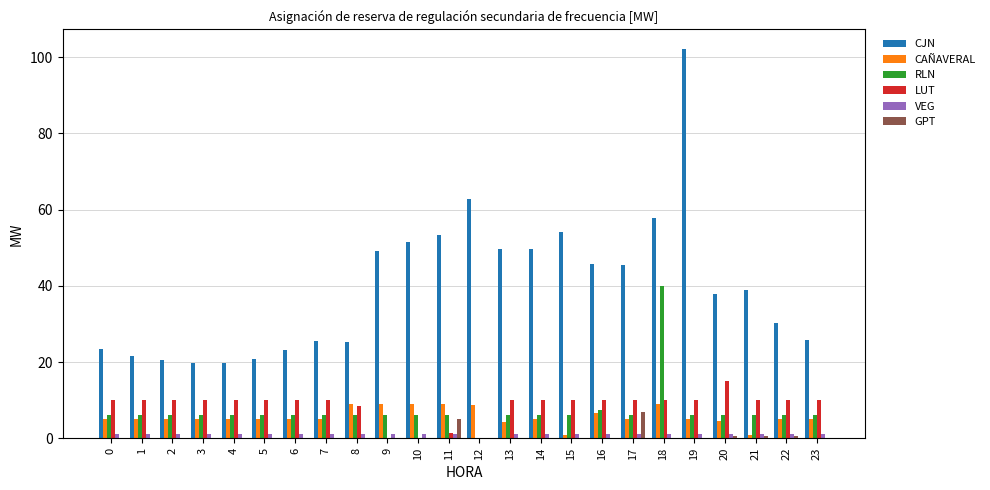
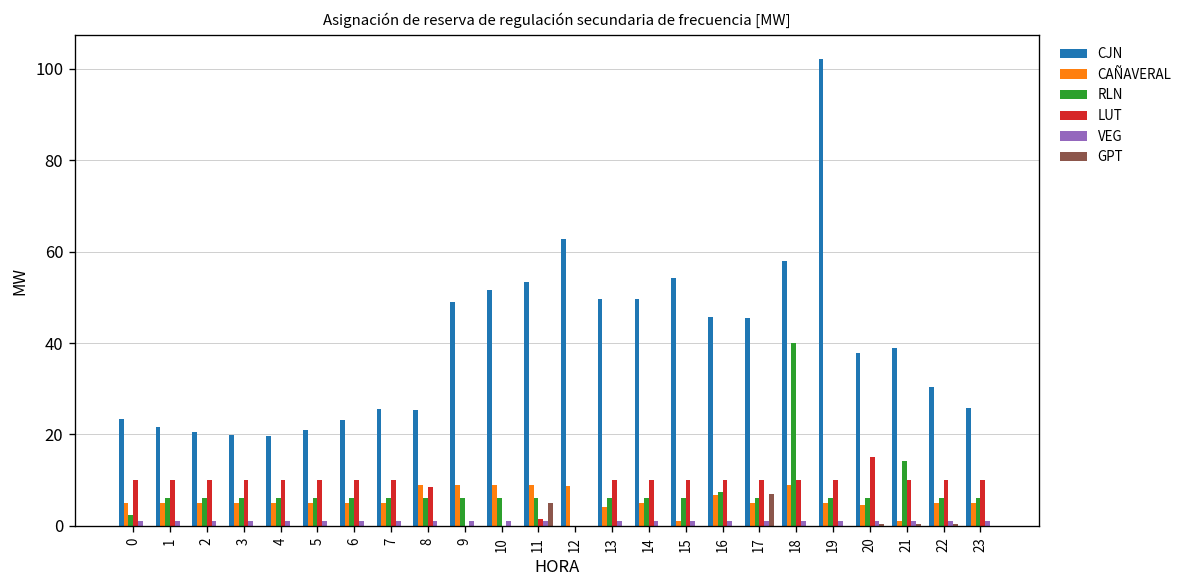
  {
    "CJN": {
      "0": 23,
      "1": 22,
      "2": 21,
      "3": 20,
      "4": 20,
      "5": 21,
      "6": 23,
      "7": 25,
      "8": 25,
      "9": 49,
      "10": 52,
      "11": 53,
      "12": 63,
      "13": 50,
      "14": 50,
      "15": 54,
      "16": 46,
      "17": 45,
      "18": 58,
      "19": 102,
      "20": 38,
      "21": 39,
      "22": 30,
      "23": 26
    },
    "CAÑAVERAL": {
      "0": 5,
      "1": 5,
      "2": 5,
      "3": 5,
      "4": 5,
      "5": 5,
      "6": 5,
      "7": 5,
      "8": 9,
      "9": 9,
      "10": 9,
      "11": 9,
      "12": 9,
      "13": 4,
      "14": 5,
      "15": 1,
      "16": 7,
      "17": 5,
      "18": 9,
      "19": 5,
      "20": 5,
      "21": 1,
      "22": 5,
      "23": 5
    },
    "RLN": {
-     "0": 6,
+     "0": 2,
      "1": 6,
      "2": 6,
      "3": 6,
      "4": 6,
      "5": 6,
      "6": 6,
      "7": 6,
      "8": 6,
      "9": 6,
      "10": 6,
      "11": 6,
      "12": 0,
      "13": 6,
      "14": 6,
      "15": 6,
      "16": 7,
      "17": 6,
      "18": 40,
      "19": 6,
      "20": 6,
-     "21": 6,
+     "21": 14,
      "22": 6,
      "23": 6
    },
    "LUT": {
      "0": 10,
      "1": 10,
      "2": 10,
      "3": 10,
      "4": 10,
      "5": 10,
      "6": 10,
      "7": 10,
      "8": 9,
      "9": 0,
      "10": 0,
      "11": 1,
      "12": 0,
      "13": 10,
      "14": 10,
      "15": 10,
      "16": 10,
      "17": 10,
      "18": 10,
      "19": 10,
      "20": 15,
      "21": 10,
      "22": 10,
      "23": 10
    },
    "VEG": {
      "0": 1,
      "1": 1,
      "2": 1,
      "3": 1,
      "4": 1,
      "5": 1,
      "6": 1,
      "7": 1,
      "8": 1,
      "9": 1,
      "10": 1,
      "11": 1,
      "12": 0,
      "13": 1,
      "14": 1,
      "15": 1,
      "16": 1,
      "17": 1,
      "18": 1,
      "19": 1,
      "20": 1,
      "21": 1,
      "22": 1,
      "23": 1
    },
    "GPT": {
      "0": 0,
      "1": 0,
      "2": 0,
      "3": 0,
      "4": 0,
      "5": 0,
      "6": 0,
      "7": 0,
      "8": 0,
      "9": 0,
      "10": 0,
      "11": 5,
      "12": 0,
      "13": 0,
      "14": 0,
      "15": 0,
      "16": 0,
      "17": 7,
      "18": 0,
      "19": 0,
      "23": 0
    }
  }
